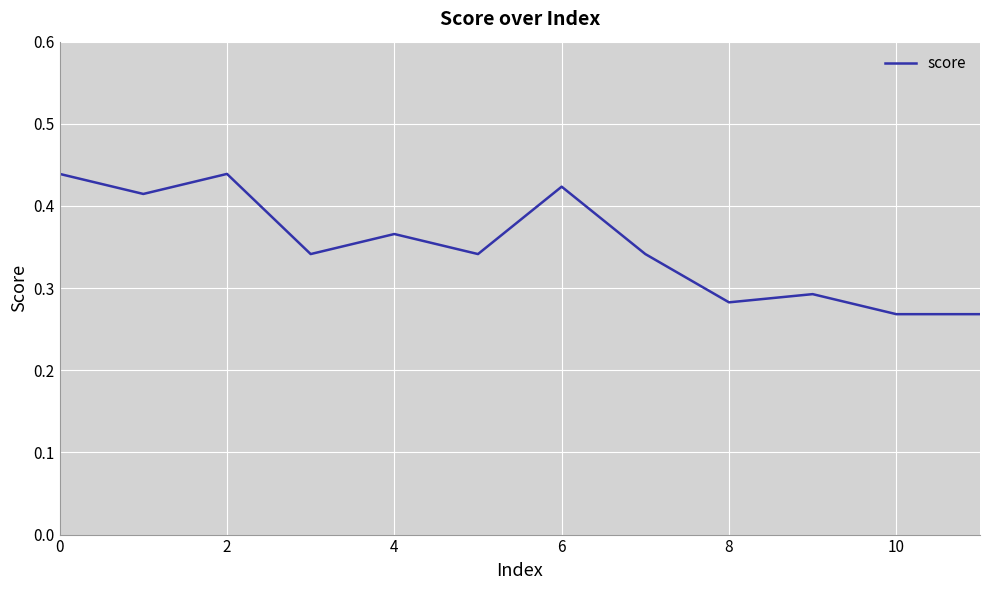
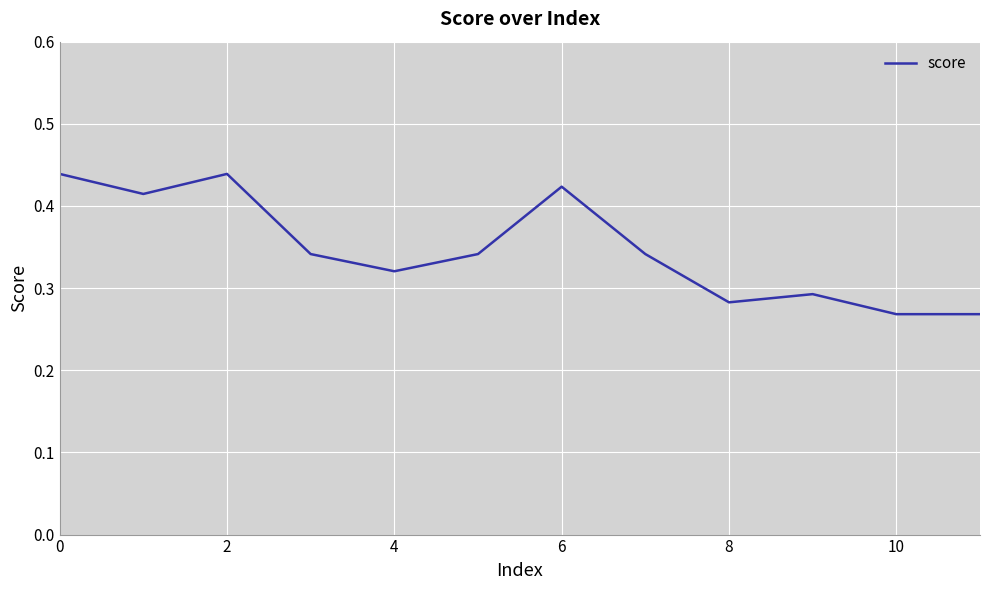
  {
    "0": 0.44,
    "2": 0.44,
-   "4": 0.37,
+   "4": 0.32,
    "6": 0.42,
    "8": 0.28,
    "10": 0.27
  }
